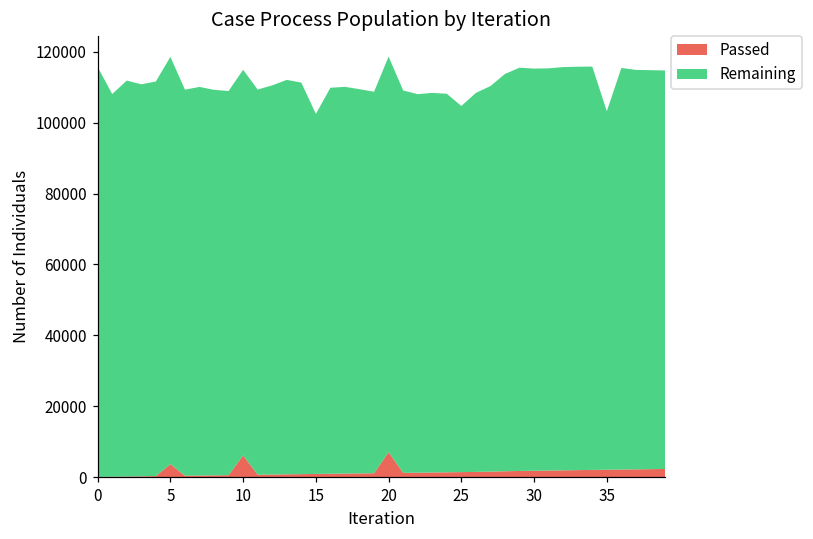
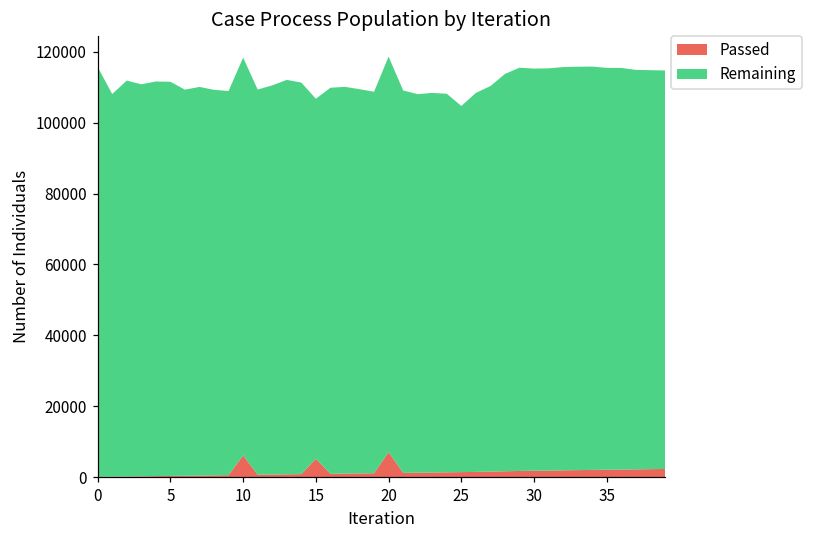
  {
    "Passed": {
-     "5": 4000,
+     "5": 0,
      "10": 6000,
-     "15": 1000,
+     "15": 5000,
      "20": 7000,
      "25": 1000,
      "30": 2000,
      "35": 2000
    },
    "Remaining": {
      "0": 116000,
-     "5": 115000,
-     "10": 109000,
+     "5": 111000,
+     "10": 112000,
      "15": 102000,
      "20": 112000,
      "25": 103000,
      "30": 113000,
-     "35": 101000
+     "35": 113000
    }
  }
